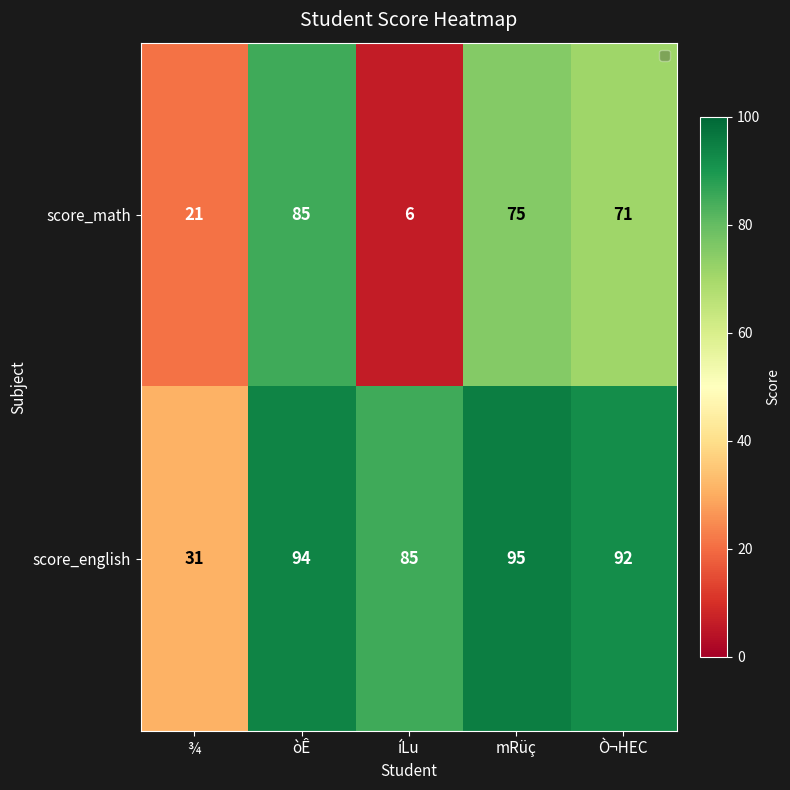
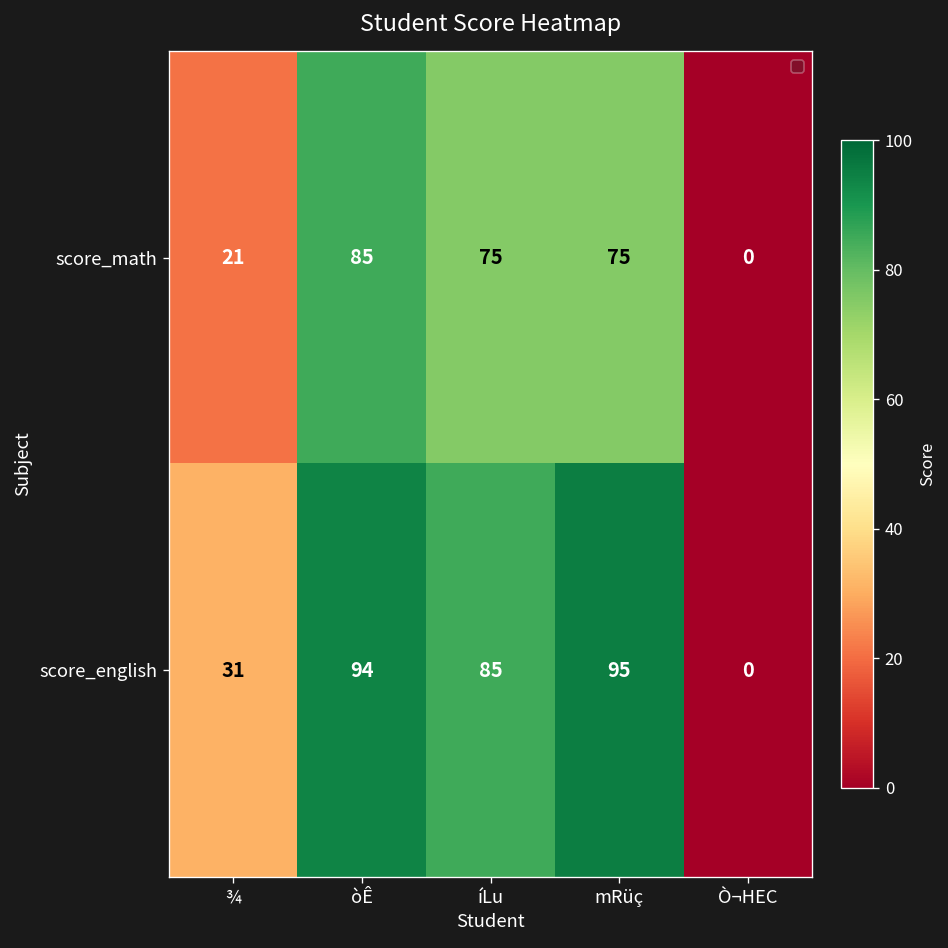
  {
    "score_math": {
      "¾": 21,
      "òÊ": 85,
-     "íLu": 6,
+     "íLu": 75,
      "mRüç": 75,
-     "Ò¬HEC": 71
+     "Ò¬HEC": 0
    },
    "score_english": {
      "¾": 31,
      "òÊ": 94,
      "íLu": 85,
      "mRüç": 95,
-     "Ò¬HEC": 92
+     "Ò¬HEC": 0
    }
  }
